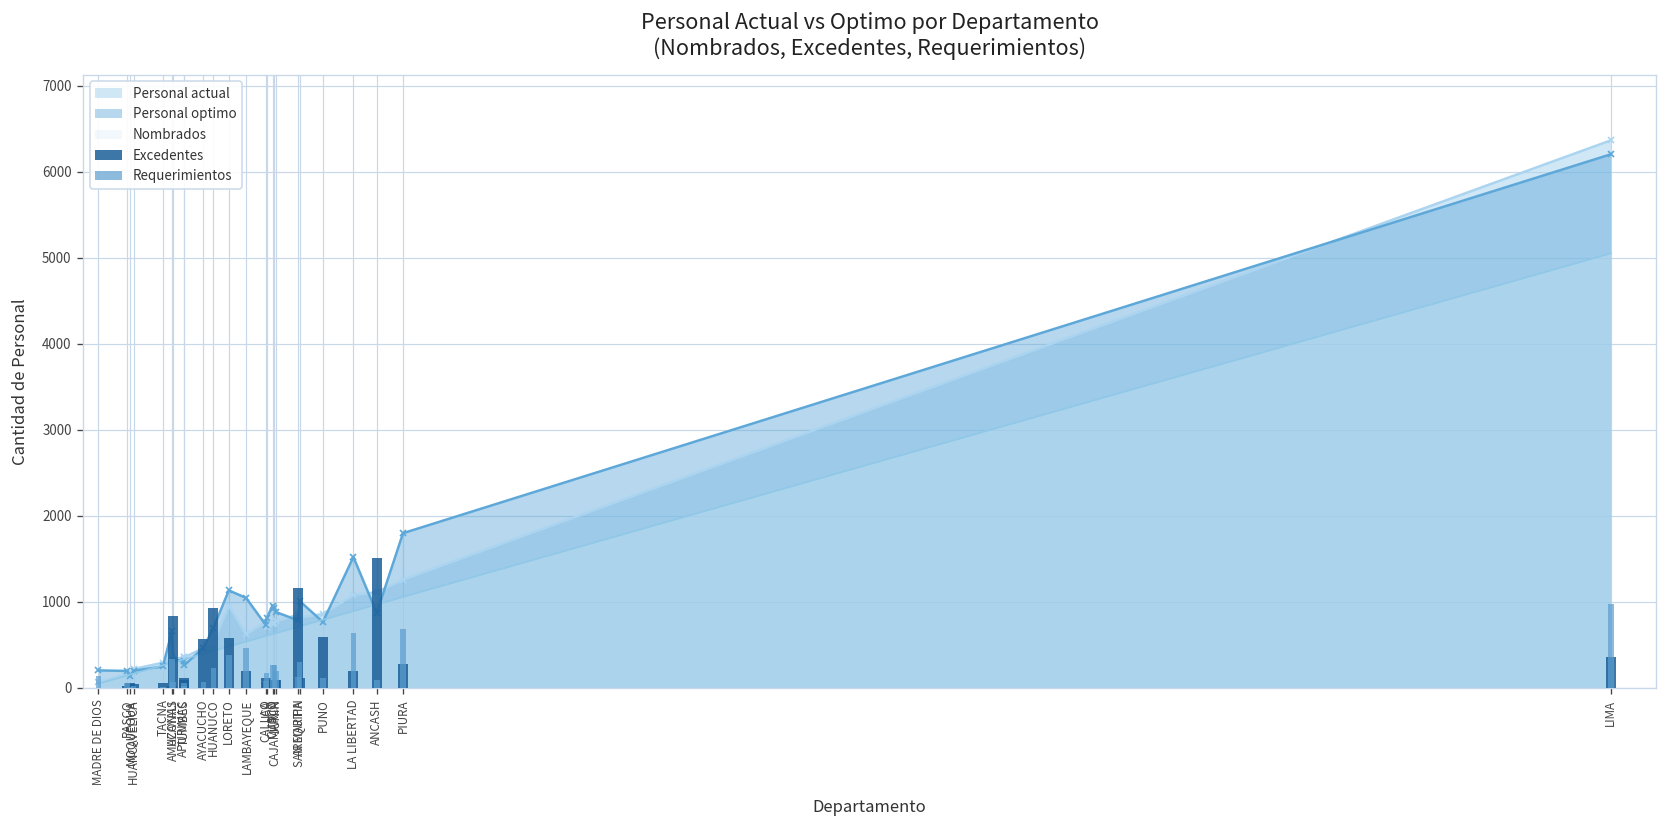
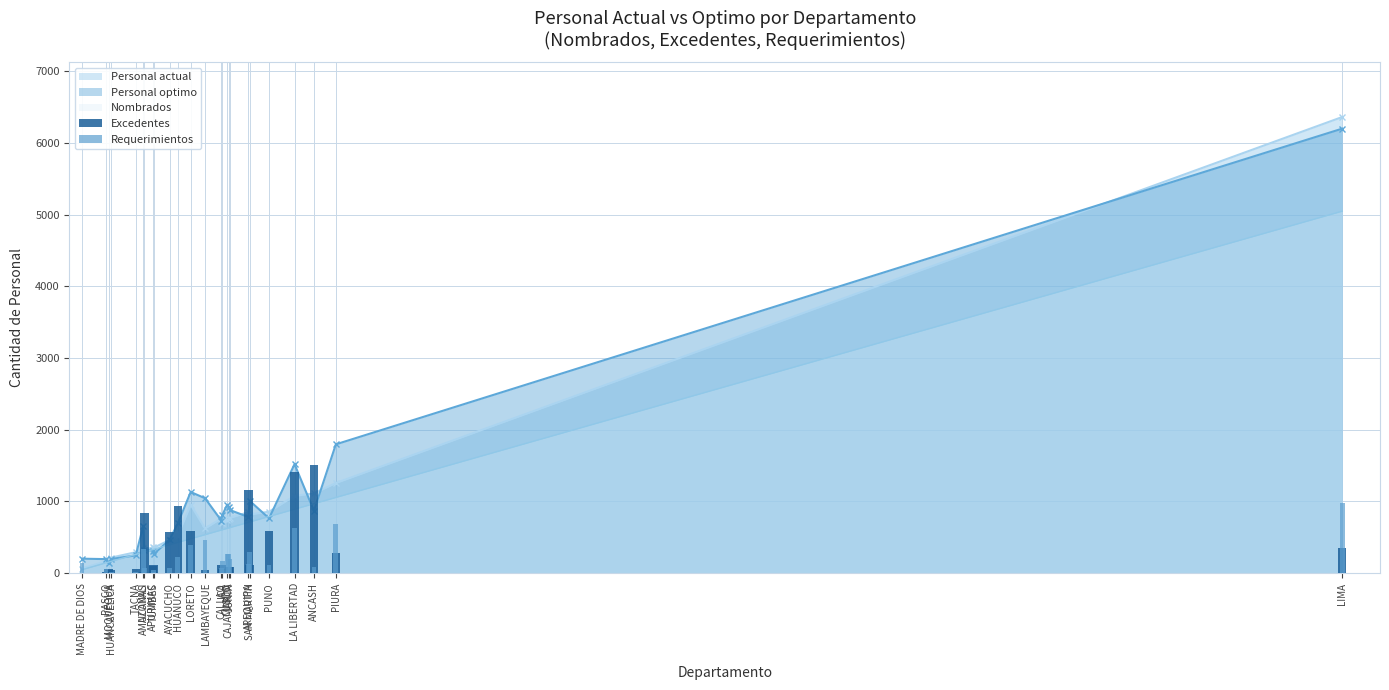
  {
    "Excedentes": {
      "MOQUEGUA": 100,
      "HUANCAVELICA": 0,
      "TACNA": 100,
      "AMAZONAS": 800,
      "APURIMAC": 100,
      "TUMBES": 100,
      "AYACUCHO": 600,
      "HUANUCO": 900,
      "LORETO": 600,
-     "LAMBAYEQUE": 200,
+     "LAMBAYEQUE": 0,
      "CALLAO": 100,
      "AREQUIPA": 1200,
      "PUNO": 600,
-     "LA LIBERTAD": 200,
+     "LA LIBERTAD": 1400,
      "ANCASH": 1500
    }
  }
